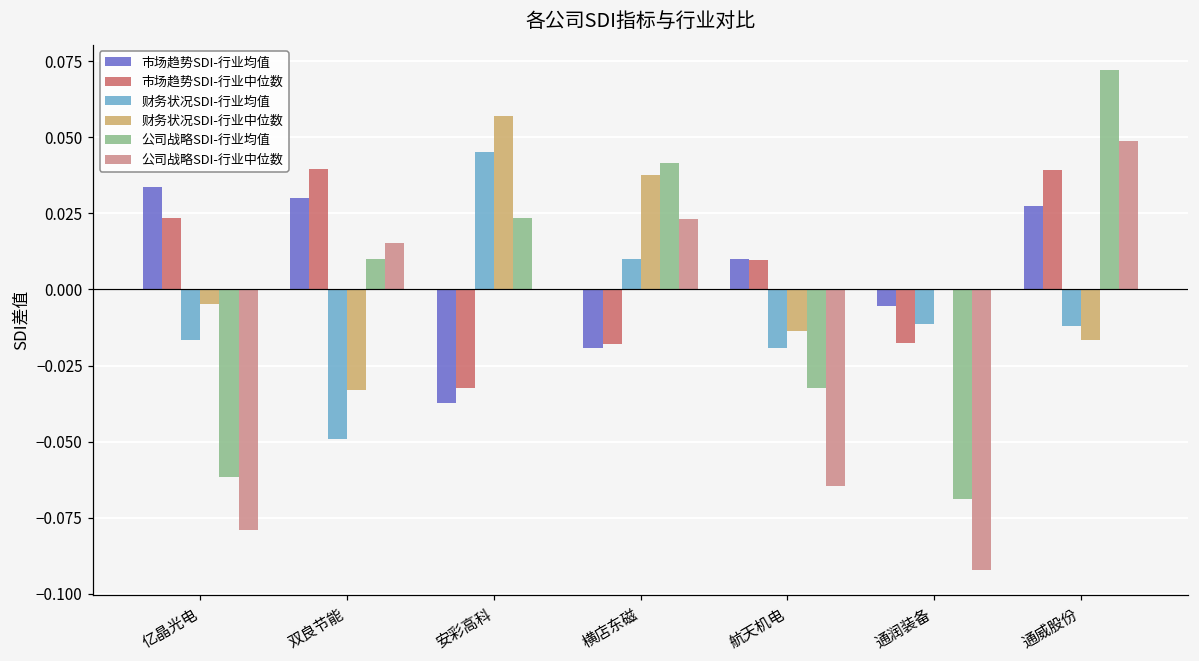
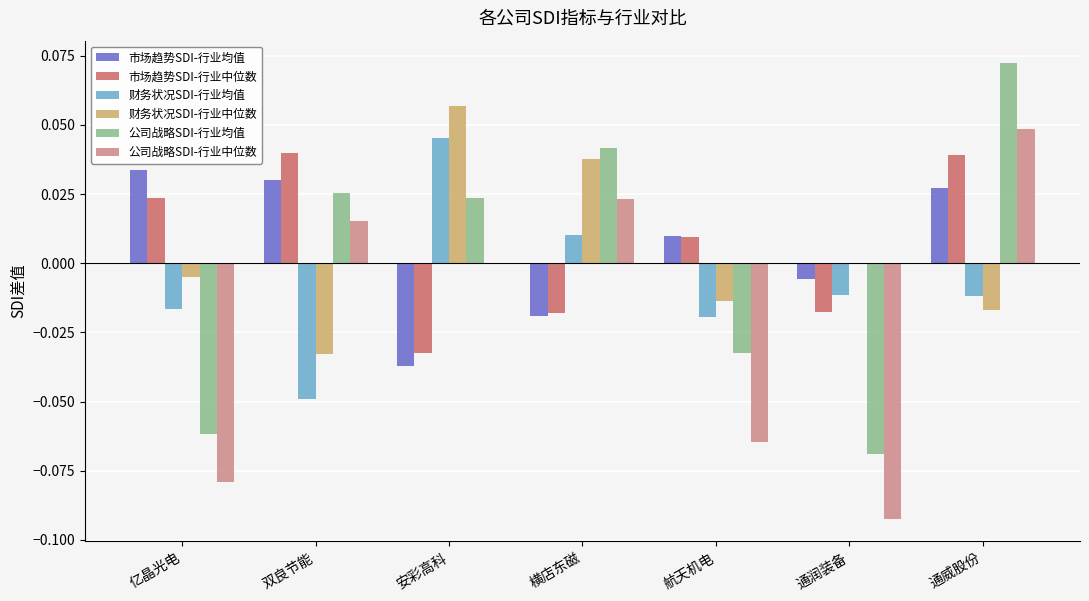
  {
    "市场趋势SDI-行业均值": {
      "亿晶光电": 0.034,
      "双良节能": 0.030,
      "安彩高科": -0.037,
      "横店东磁": -0.019,
      "航天机电": 0.010,
      "通润装备": -0.006,
      "通威股份": 0.027
    },
    "财务状况SDI-行业均值": {
      "亿晶光电": -0.017,
      "双良节能": -0.049,
      "安彩高科": 0.045,
      "横店东磁": 0.010,
      "航天机电": -0.019,
      "通润装备": -0.012,
      "通威股份": -0.012
    },
    "公司战略SDI-行业均值": {
      "亿晶光电": -0.062,
-     "双良节能": 0.010,
+     "双良节能": 0.025,
      "安彩高科": 0.024,
      "横店东磁": 0.042,
      "航天机电": -0.032,
      "通润装备": -0.069,
      "通威股份": 0.072
    }
  }
